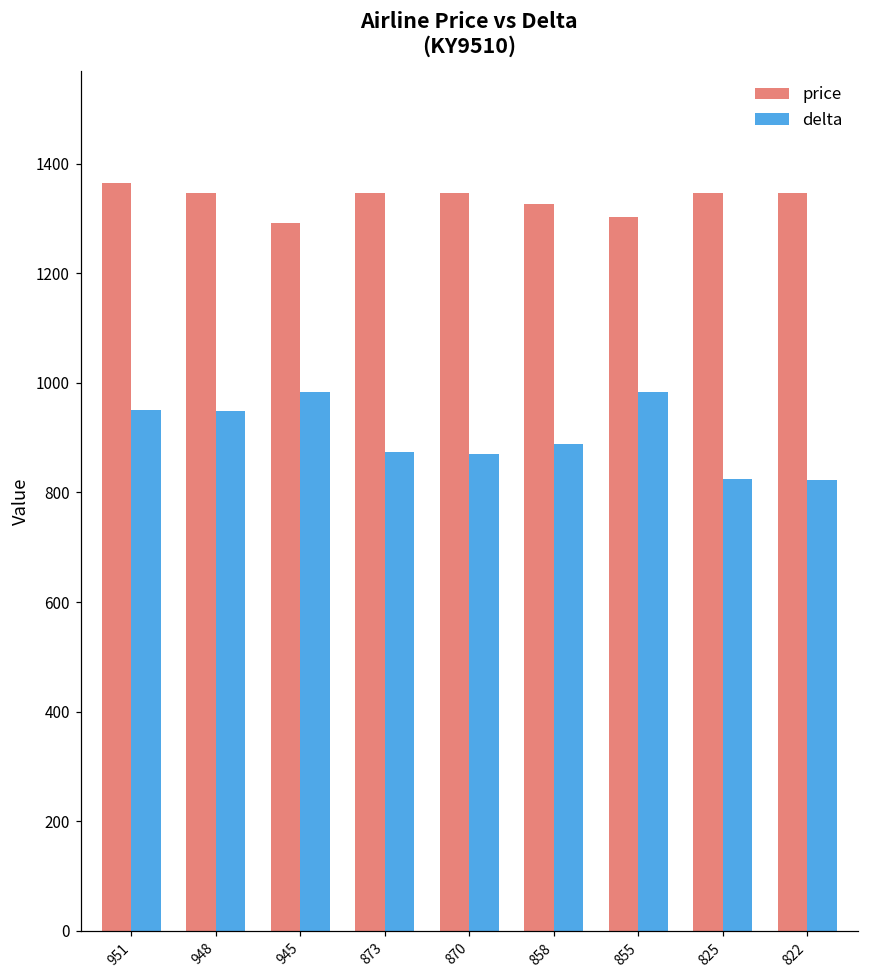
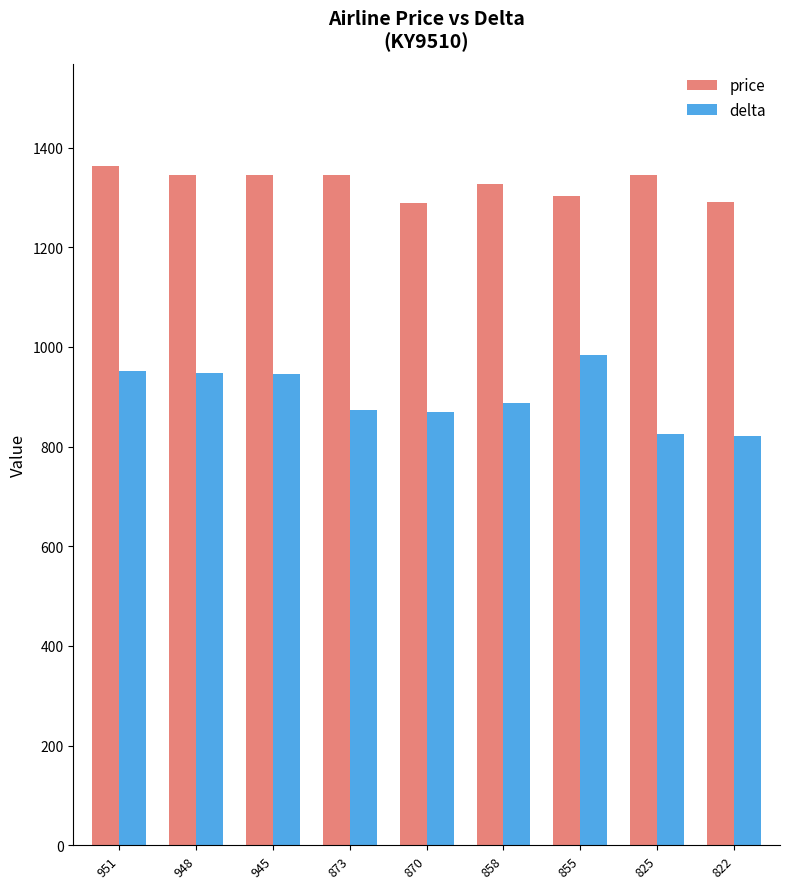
  {
    "price": {
      "951": 1360,
      "948": 1350,
-     "945": 1290,
+     "945": 1350,
      "873": 1350,
-     "870": 1350,
+     "870": 1290,
      "858": 1330,
      "855": 1300,
      "825": 1350,
-     "822": 1350
+     "822": 1290
    },
    "delta": {
      "951": 950,
      "948": 950,
-     "945": 980,
+     "945": 950,
      "873": 870,
      "870": 870,
      "858": 890,
      "855": 980,
      "825": 830,
      "822": 820
    }
  }
